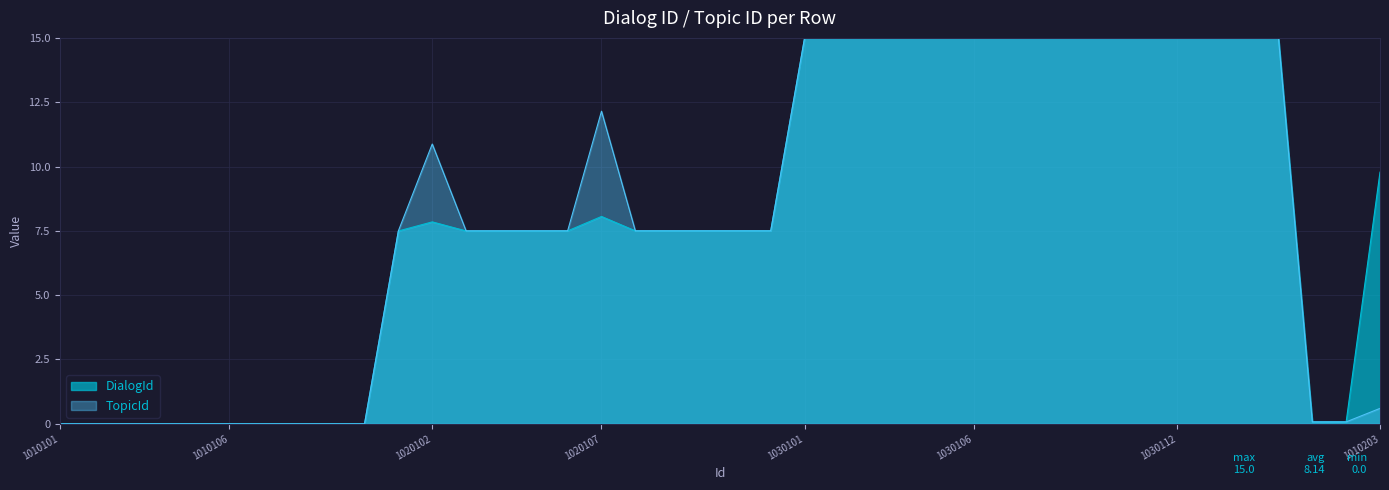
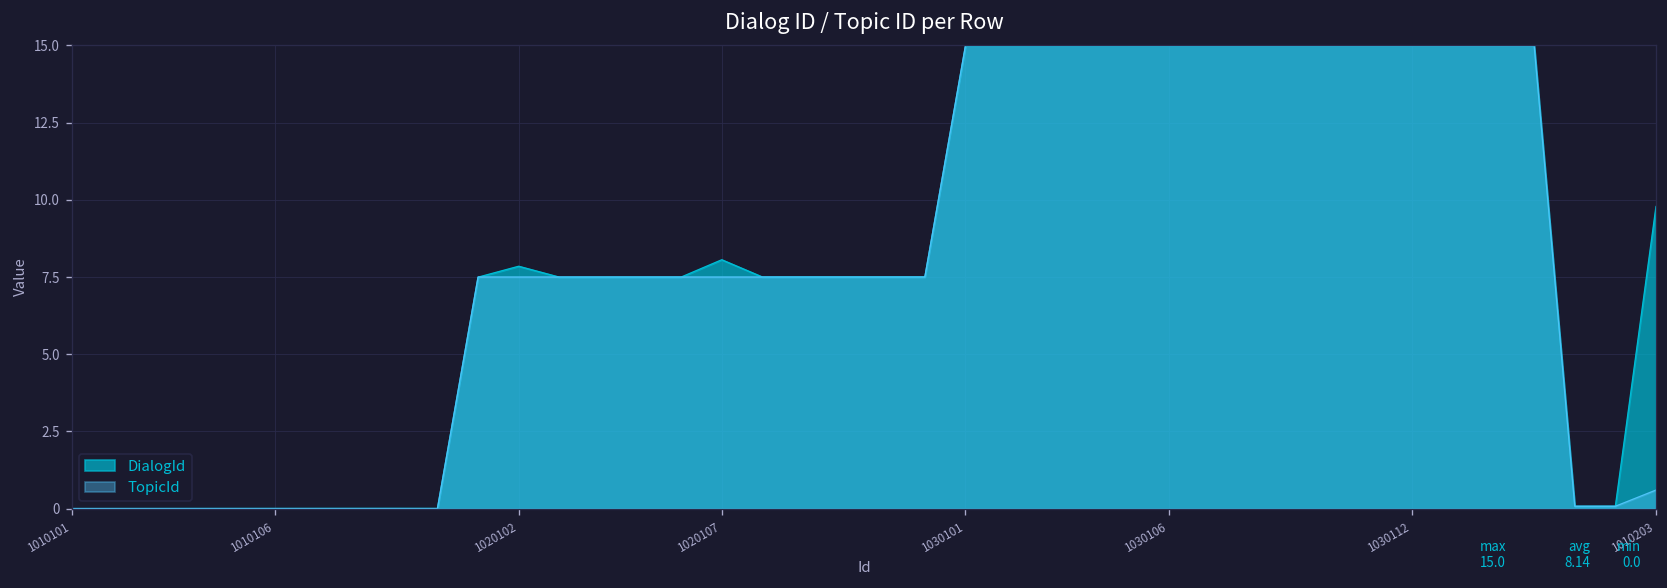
  {
    "DialogId": {
      "1020102": 7.8,
      "1020107": 8.1,
      "1010203": 9.8
    },
    "TopicId": {
-     "1020102": 10.9,
-     "1020107": 12.2,
+     "1020102": 7.5,
+     "1020107": 7.5,
      "1010203": 0.6
    }
  }
